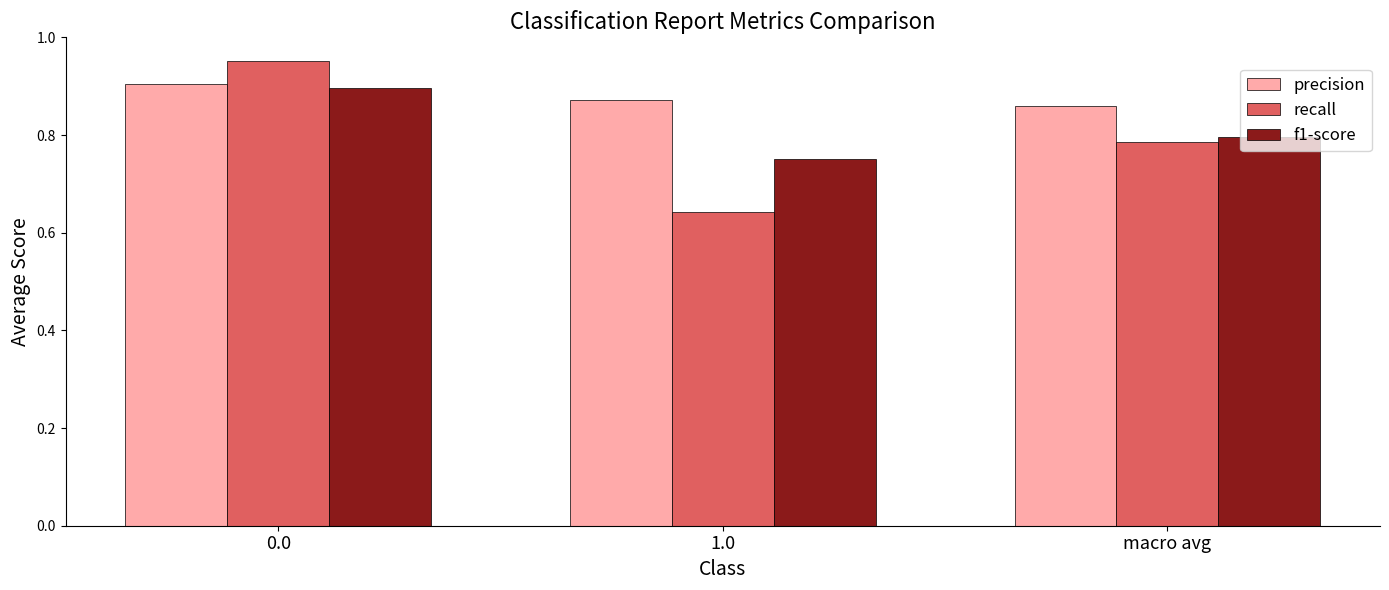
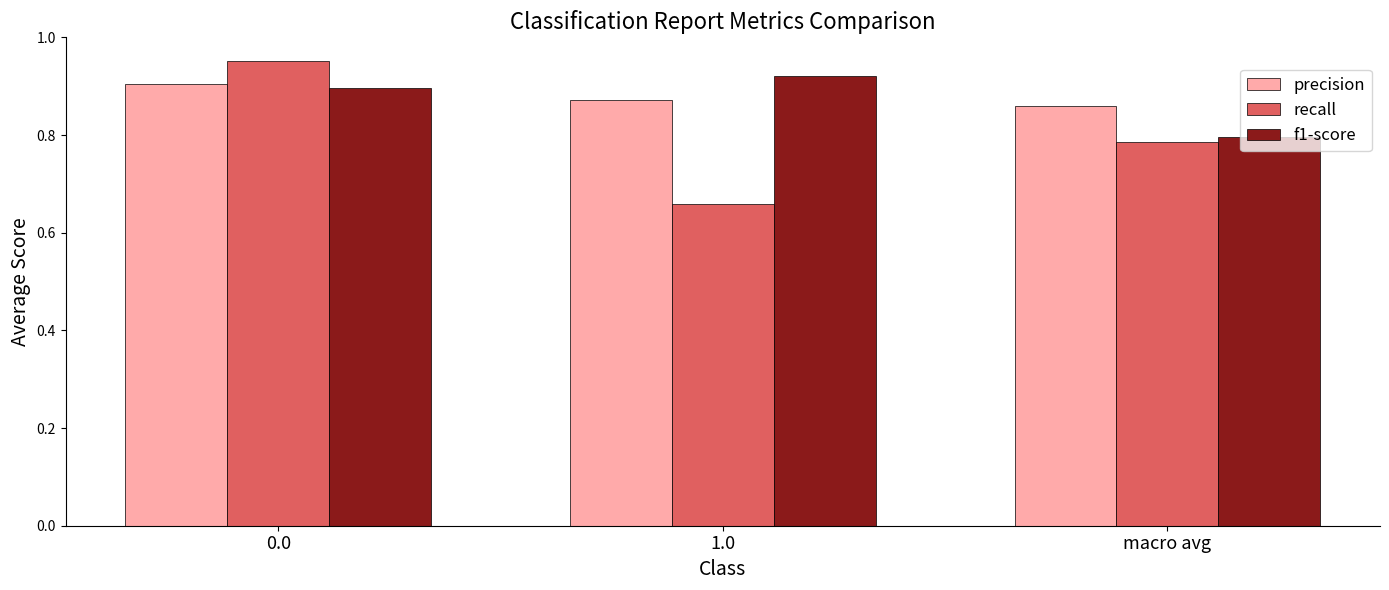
  {
    "precision": {
      "0.0": 0.90,
      "1.0": 0.87,
      "macro avg": 0.86
    },
    "recall": {
      "0.0": 0.95,
-     "1.0": 0.64,
+     "1.0": 0.66,
      "macro avg": 0.78
    },
    "f1-score": {
      "0.0": 0.90,
-     "1.0": 0.75
+     "1.0": 0.92
    }
  }
